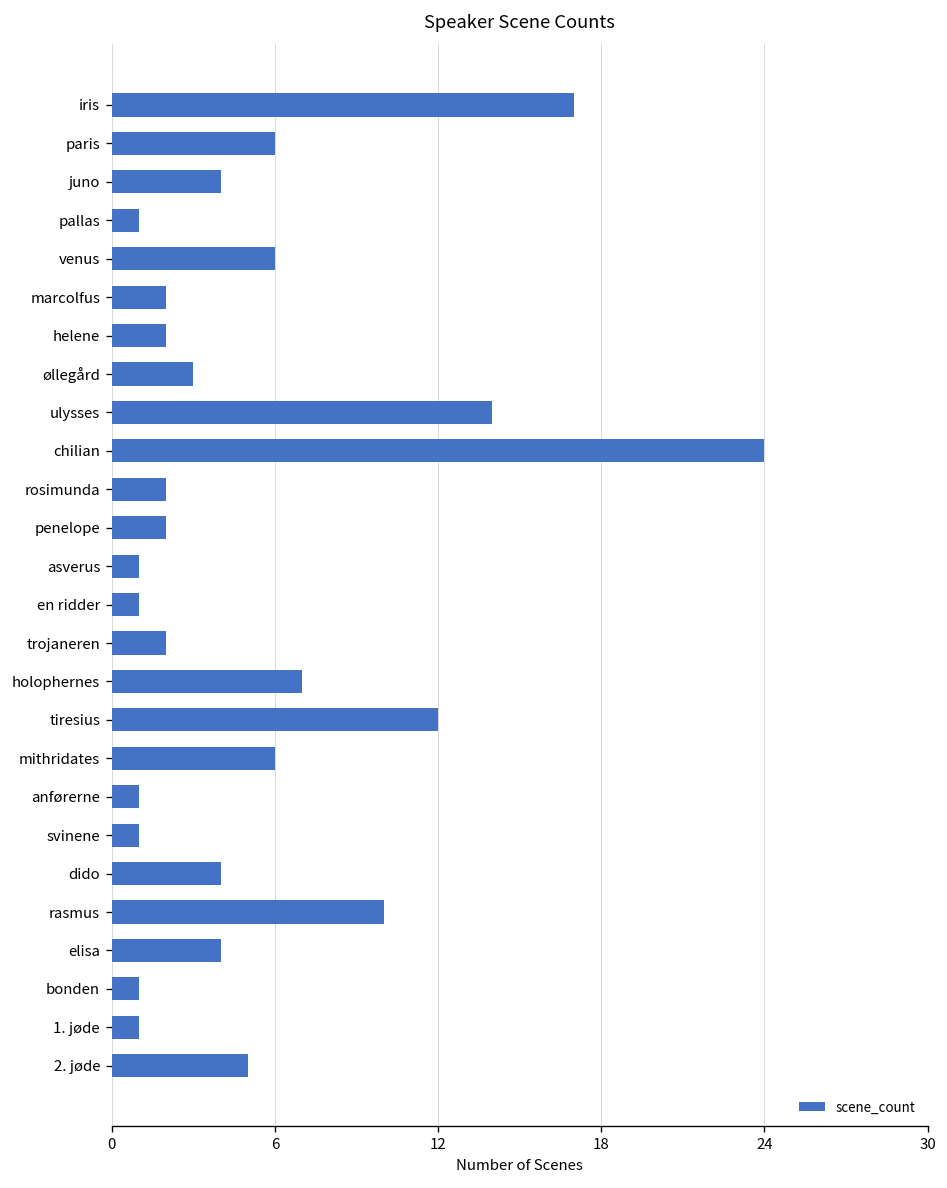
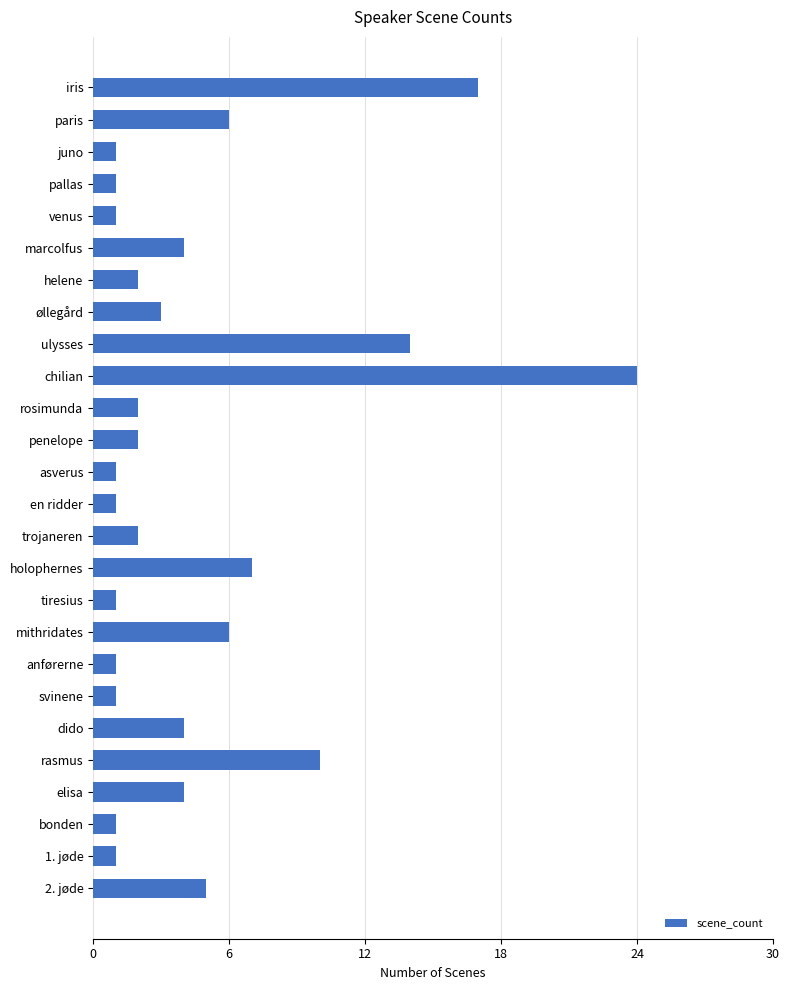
  {
    "iris": 17,
    "paris": 6,
-   "juno": 4,
+   "juno": 1,
    "pallas": 1,
-   "venus": 6,
-   "marcolfus": 2,
+   "venus": 1,
+   "marcolfus": 4,
    "helene": 2,
    "øllegård": 3,
    "ulysses": 14,
    "chilian": 24,
    "rosimunda": 2,
    "penelope": 2,
    "asverus": 1,
    "en ridder": 1,
    "trojaneren": 2,
    "holophernes": 7,
-   "tiresius": 12,
+   "tiresius": 1,
    "mithridates": 6,
    "anførerne": 1,
    "svinene": 1,
    "dido": 4,
    "rasmus": 10,
    "elisa": 4,
    "bonden": 1,
    "1. jøde": 1,
    "2. jøde": 5
  }
